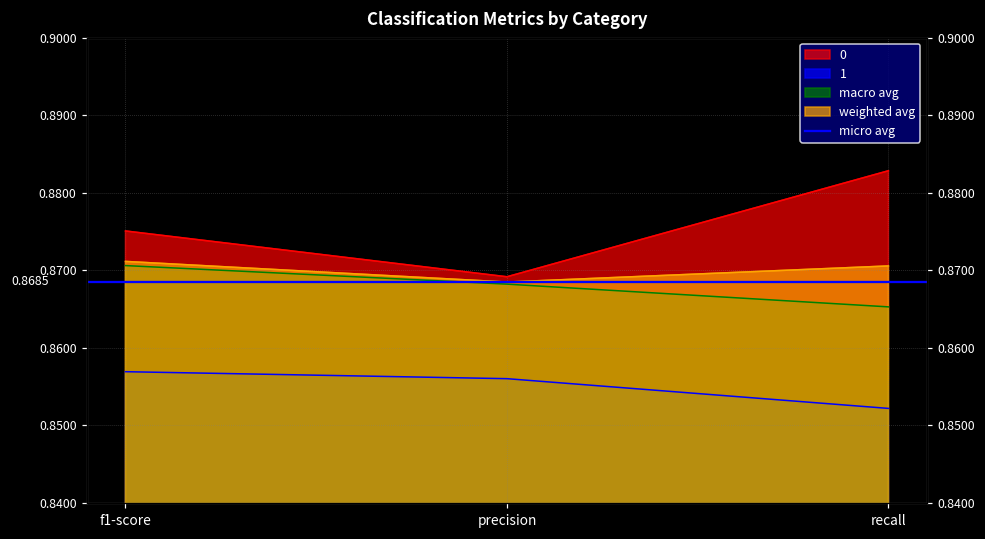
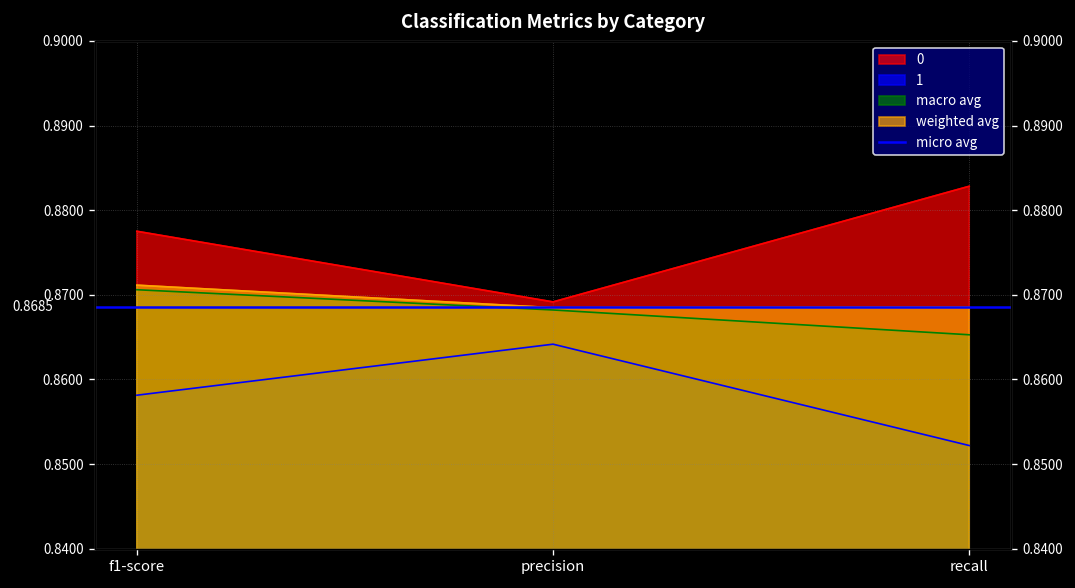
  {
    "0": {
-     "f1-score": 0.875,
+     "f1-score": 0.878,
      "precision": 0.869,
      "recall": 0.883
    },
    "1": {
-     "f1-score": 0.857,
-     "precision": 0.856,
+     "f1-score": 0.858,
+     "precision": 0.864,
      "recall": 0.852
    },
    "macro avg": {
      "f1-score": 0.871,
      "recall": 0.865
    },
    "weighted avg": {
      "f1-score": 0.871,
-     "recall": 0.871
+     "recall": 0.869
    }
  }
